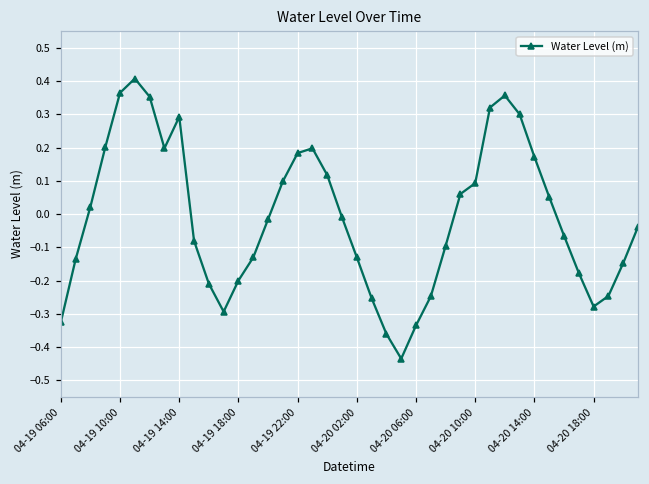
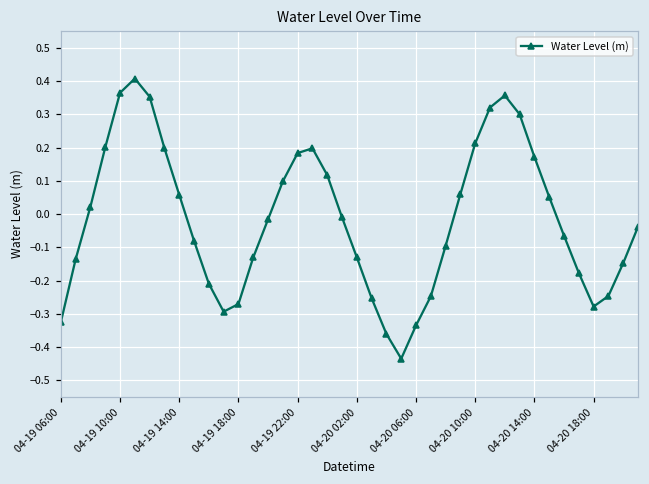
  {
    "04-19 06:00": -0.32,
    "04-19 10:00": 0.36,
-   "04-19 14:00": 0.29,
-   "04-19 18:00": -0.20,
+   "04-19 14:00": 0.06,
+   "04-19 18:00": -0.27,
    "04-19 22:00": 0.18,
    "04-20 02:00": -0.13,
    "04-20 06:00": -0.34,
-   "04-20 10:00": 0.09,
+   "04-20 10:00": 0.21,
    "04-20 14:00": 0.17,
    "04-20 18:00": -0.28
  }
